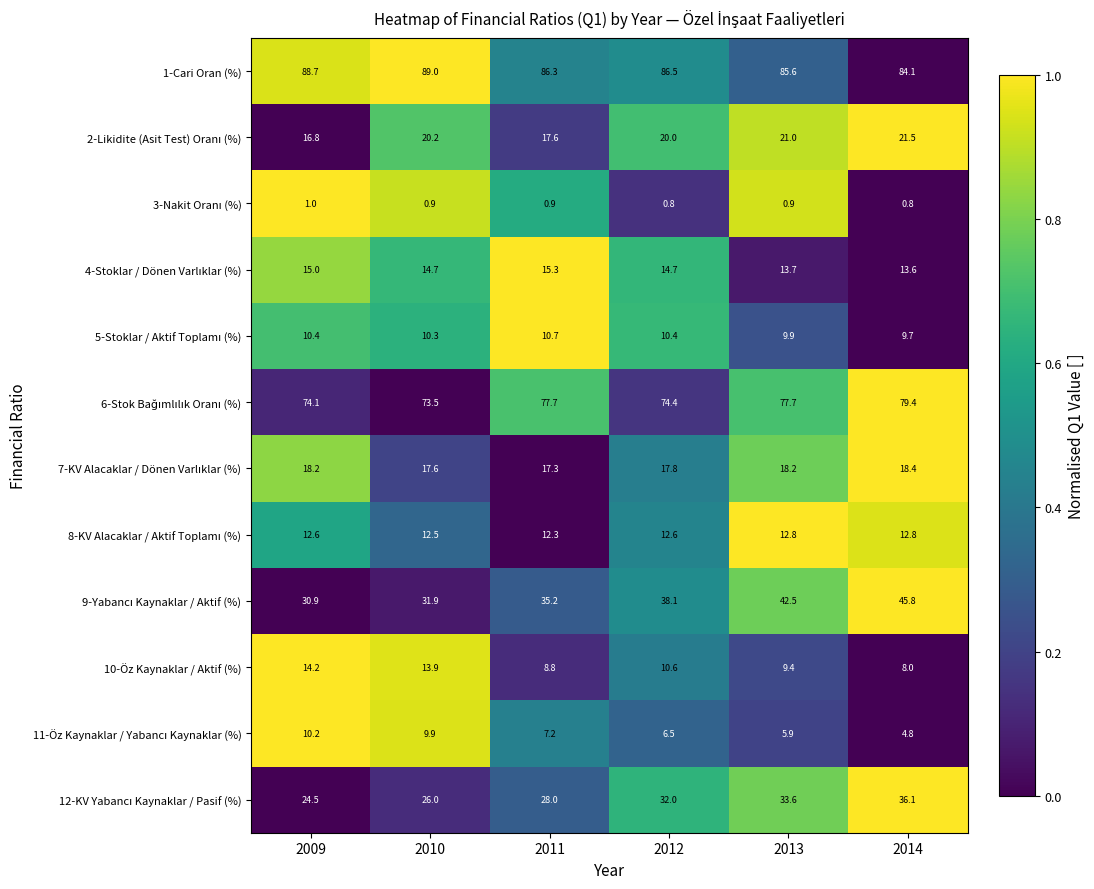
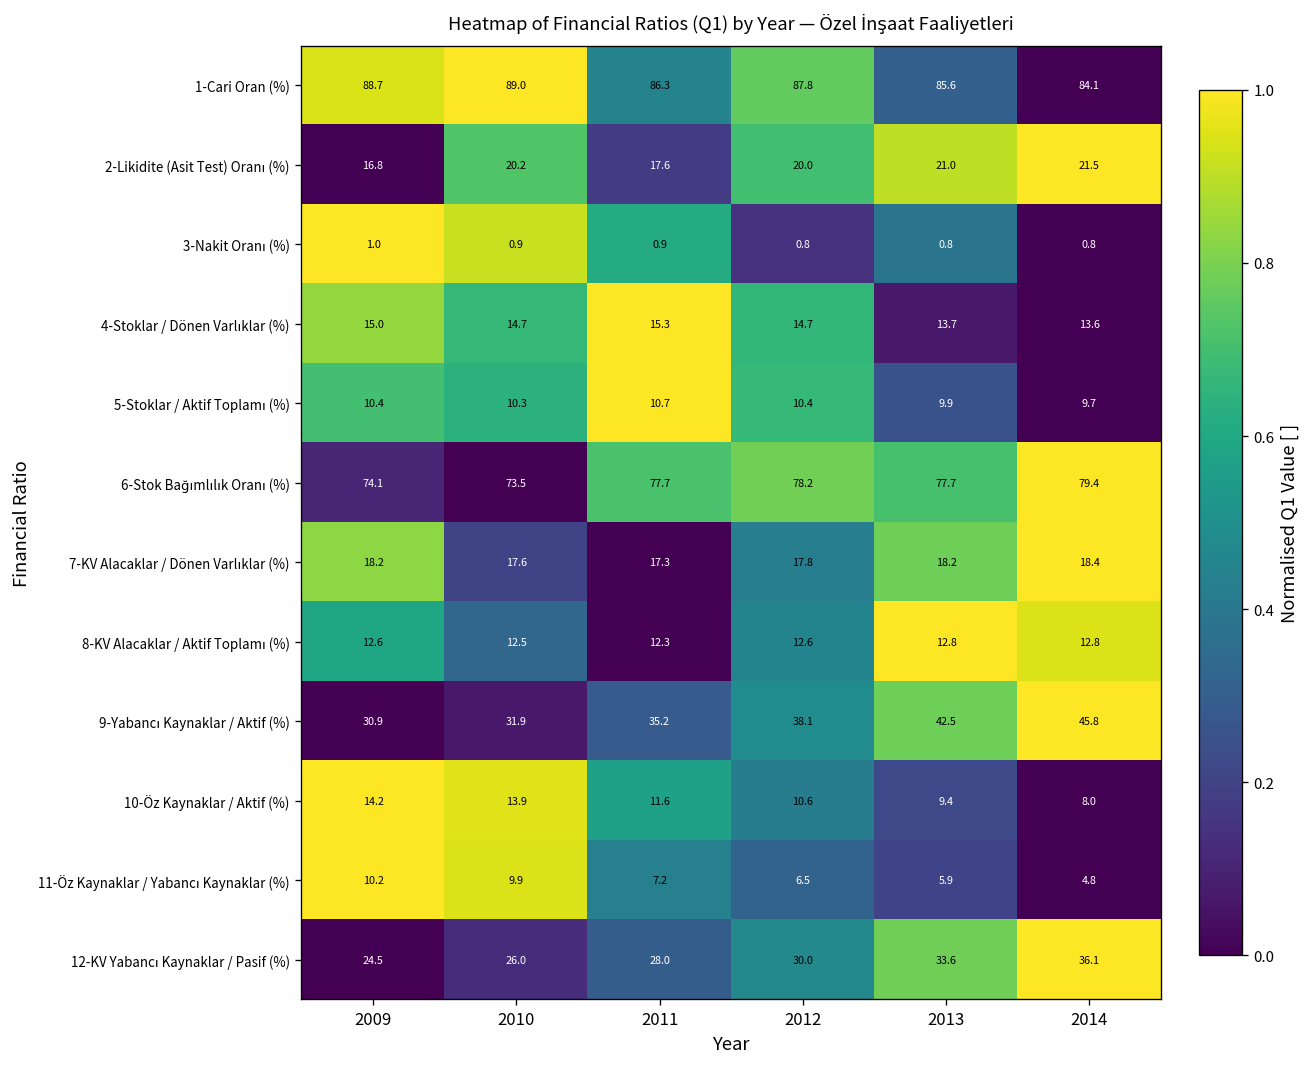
  {
    "1-Cari Oran (%)": {
      "2009": 88.7,
      "2010": 89.0,
      "2011": 86.3,
-     "2012": 86.5,
+     "2012": 87.8,
      "2013": 85.6,
      "2014": 84.1
    },
    "2-Likidite (Asit Test) Oranı (%)": {
      "2009": 16.8,
      "2010": 20.2,
      "2011": 17.6,
      "2012": 20.0,
      "2013": 21.0,
      "2014": 21.5
    },
    "3-Nakit Oranı (%)": {
      "2009": 1.0,
      "2010": 0.9,
      "2011": 0.9,
      "2012": 0.8,
-     "2013": 0.9,
+     "2013": 0.8,
      "2014": 0.8
    },
    "4-Stoklar / Dönen Varlıklar (%)": {
      "2009": 15.0,
      "2010": 14.7,
      "2011": 15.3,
      "2012": 14.7,
      "2013": 13.7,
      "2014": 13.6
    },
    "5-Stoklar / Aktif Toplamı (%)": {
      "2009": 10.4,
      "2010": 10.3,
      "2011": 10.7,
      "2012": 10.4,
      "2013": 9.9,
      "2014": 9.7
    },
    "6-Stok Bağımlılık Oranı (%)": {
      "2009": 74.1,
      "2010": 73.5,
      "2011": 77.7,
-     "2012": 74.4,
+     "2012": 78.2,
      "2013": 77.7,
      "2014": 79.4
    },
    "7-KV Alacaklar / Dönen Varlıklar (%)": {
      "2009": 18.2,
      "2010": 17.6,
      "2011": 17.3,
      "2012": 17.8,
      "2013": 18.2,
      "2014": 18.4
    },
    "8-KV Alacaklar / Aktif Toplamı (%)": {
      "2009": 12.6,
      "2010": 12.5,
      "2011": 12.3,
      "2012": 12.6,
      "2013": 12.8,
      "2014": 12.8
    },
    "9-Yabancı Kaynaklar / Aktif (%)": {
      "2009": 30.9,
      "2010": 31.9,
      "2011": 35.2,
      "2012": 38.1,
      "2013": 42.5,
      "2014": 45.8
    },
    "10-Öz Kaynaklar / Aktif (%)": {
      "2009": 14.2,
      "2010": 13.9,
-     "2011": 8.8,
+     "2011": 11.6,
      "2012": 10.6,
      "2013": 9.4,
      "2014": 8.0
    },
    "11-Öz Kaynaklar / Yabancı Kaynaklar (%)": {
      "2009": 10.2,
      "2010": 9.9,
      "2011": 7.2,
      "2012": 6.5,
      "2013": 5.9,
      "2014": 4.8
    },
    "12-KV Yabancı Kaynaklar / Pasif (%)": {
      "2009": 24.5,
      "2010": 26.0,
      "2011": 28.0,
-     "2012": 32.0,
+     "2012": 30.0,
      "2013": 33.6,
      "2014": 36.1
    }
  }
